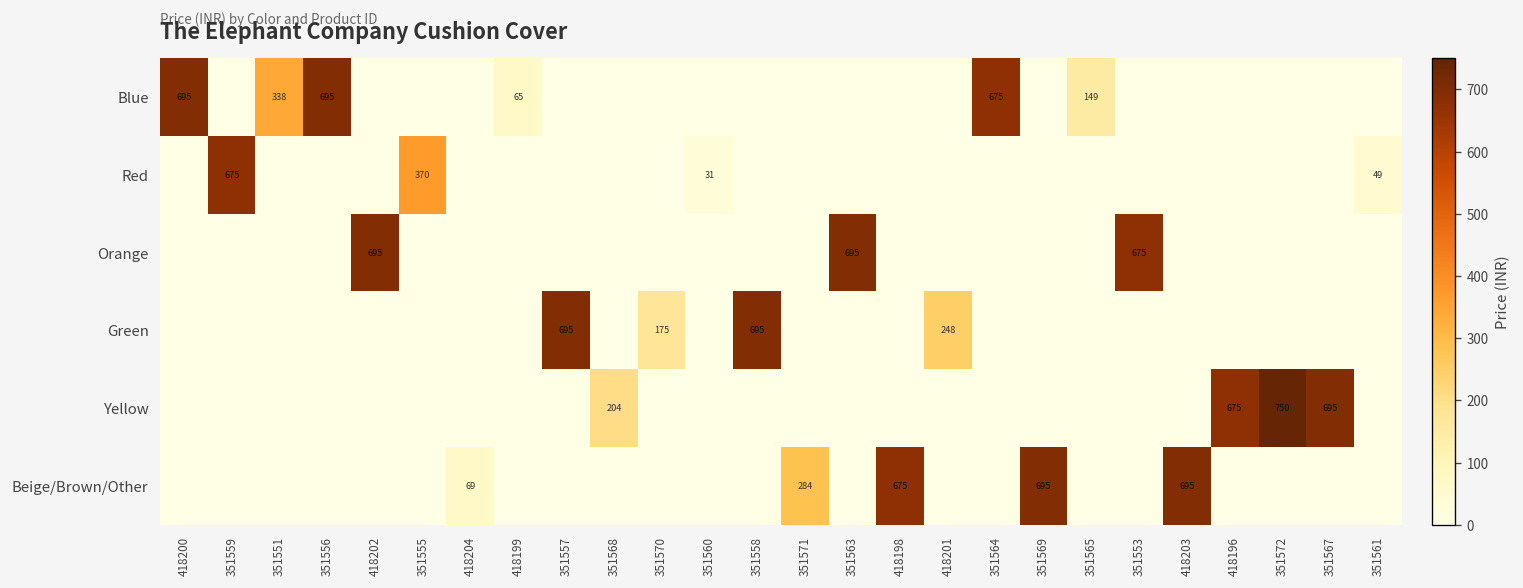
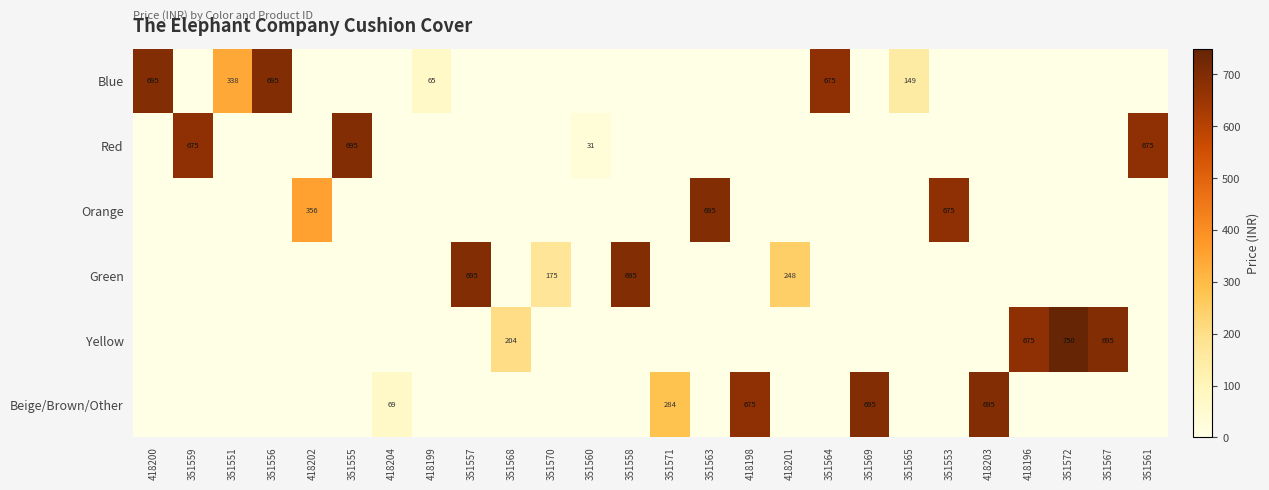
  {
    "Blue": {
      "418200": 695,
      "351551": 338,
      "351556": 695,
      "418199": 65,
      "351564": 675,
      "351565": 149
    },
    "Red": {
      "351559": 675,
-     "351555": 370,
+     "351555": 695,
      "351560": 31,
-     "351561": 49
+     "351561": 675
    },
    "Orange": {
-     "418202": 695,
+     "418202": 356,
      "351563": 695,
      "351553": 675
    },
    "Green": {
      "351557": 695,
      "351570": 175,
      "351558": 695,
      "418201": 248
    },
    "Yellow": {
      "351568": 204,
      "418196": 675,
      "351572": 750,
      "351567": 695
    },
    "Beige/Brown/Other": {
      "418204": 69,
      "351571": 284,
      "418198": 675,
      "351569": 695,
      "418203": 695
    }
  }
